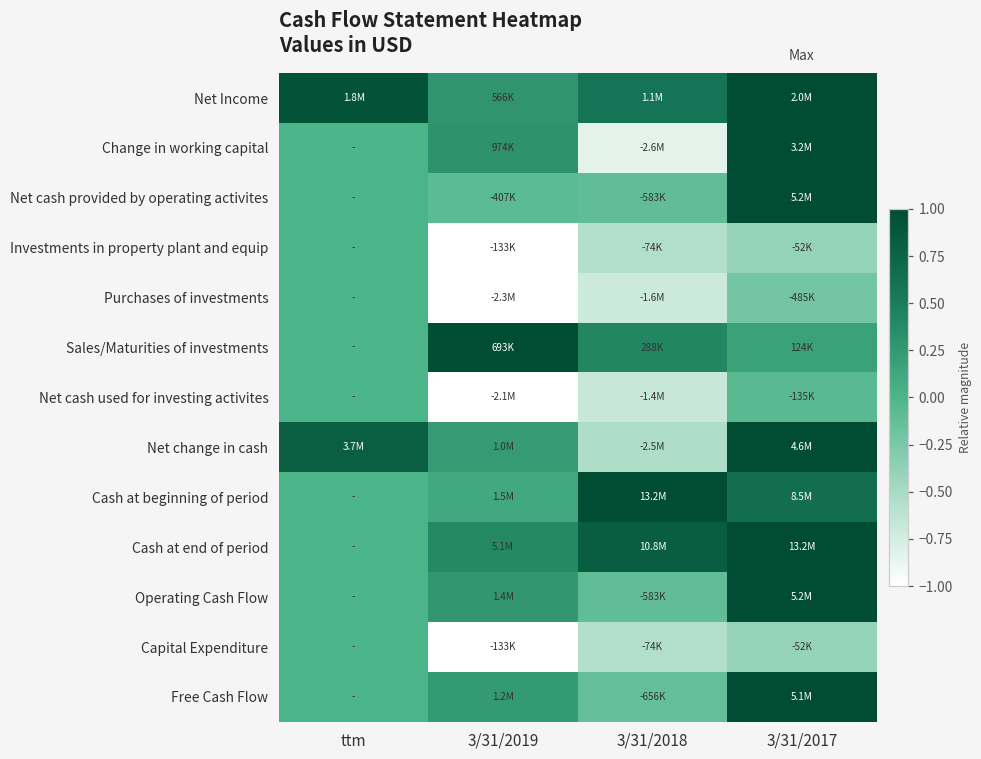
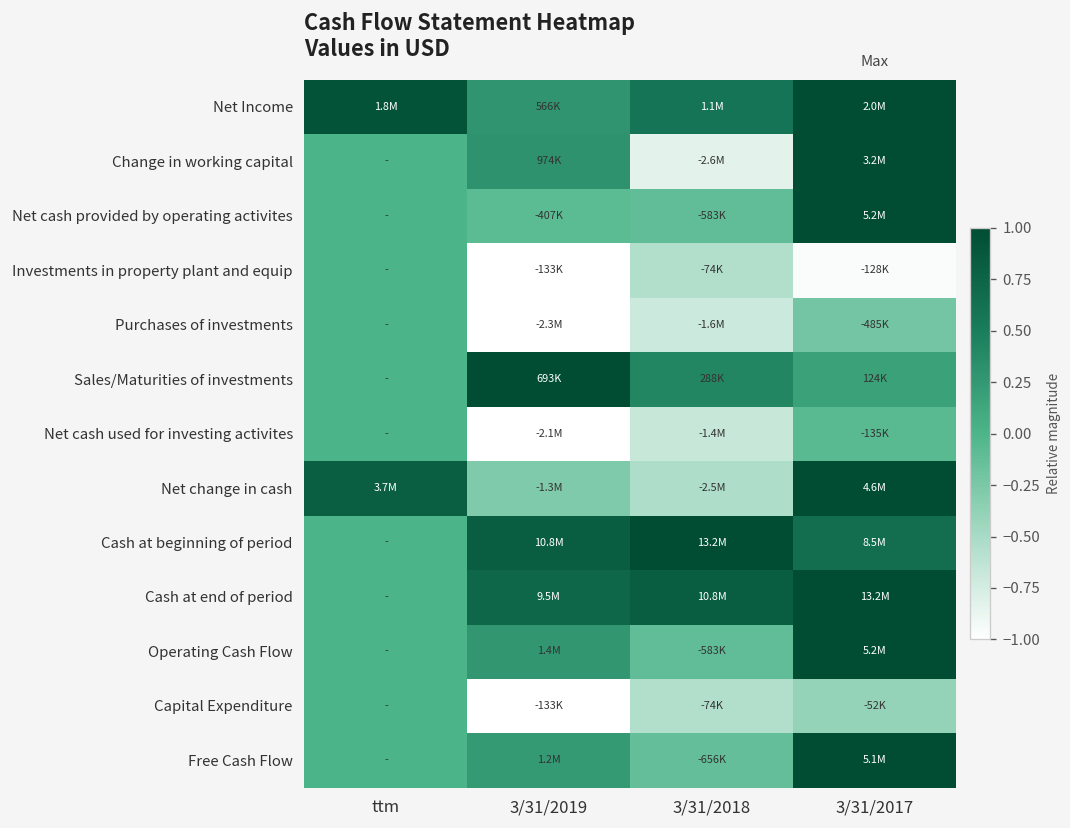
  {
    "Net Income": {
      "ttm": "1.8M",
      "3/31/2019": "566K",
      "3/31/2018": "1.1M",
      "3/31/2017": "2.0M"
    },
    "Change in working capital": {
      "3/31/2019": "974K",
      "3/31/2018": "-2.6M",
      "3/31/2017": "3.2M"
    },
    "Net cash provided by operating activites": {
      "3/31/2019": "-407K",
      "3/31/2018": "-583K",
      "3/31/2017": "5.2M"
    },
    "Investments in property plant and equip": {
      "3/31/2019": "-133K",
      "3/31/2018": "-74K",
-     "3/31/2017": "-52K"
+     "3/31/2017": "-128K"
    },
    "Purchases of investments": {
      "3/31/2019": "-2.3M",
      "3/31/2018": "-1.6M",
      "3/31/2017": "-485K"
    },
    "Sales/Maturities of investments": {
      "3/31/2019": "693K",
      "3/31/2018": "288K",
      "3/31/2017": "124K"
    },
    "Net cash used for investing activites": {
      "3/31/2019": "-2.1M",
      "3/31/2018": "-1.4M",
      "3/31/2017": "-135K"
    },
    "Net change in cash": {
      "ttm": "3.7M",
-     "3/31/2019": "1.0M",
+     "3/31/2019": "-1.3M",
      "3/31/2018": "-2.5M",
      "3/31/2017": "4.6M"
    },
    "Cash at beginning of period": {
-     "3/31/2019": "1.5M",
+     "3/31/2019": "10.8M",
      "3/31/2018": "13.2M",
      "3/31/2017": "8.5M"
    },
    "Cash at end of period": {
-     "3/31/2019": "5.1M",
+     "3/31/2019": "9.5M",
      "3/31/2018": "10.8M",
      "3/31/2017": "13.2M"
    },
    "Operating Cash Flow": {
      "3/31/2019": "1.4M",
      "3/31/2018": "-583K",
      "3/31/2017": "5.2M"
    },
    "Capital Expenditure": {
      "3/31/2019": "-133K",
      "3/31/2018": "-74K",
      "3/31/2017": "-52K"
    },
    "Free Cash Flow": {
      "3/31/2019": "1.2M",
      "3/31/2018": "-656K",
      "3/31/2017": "5.1M"
    }
  }
